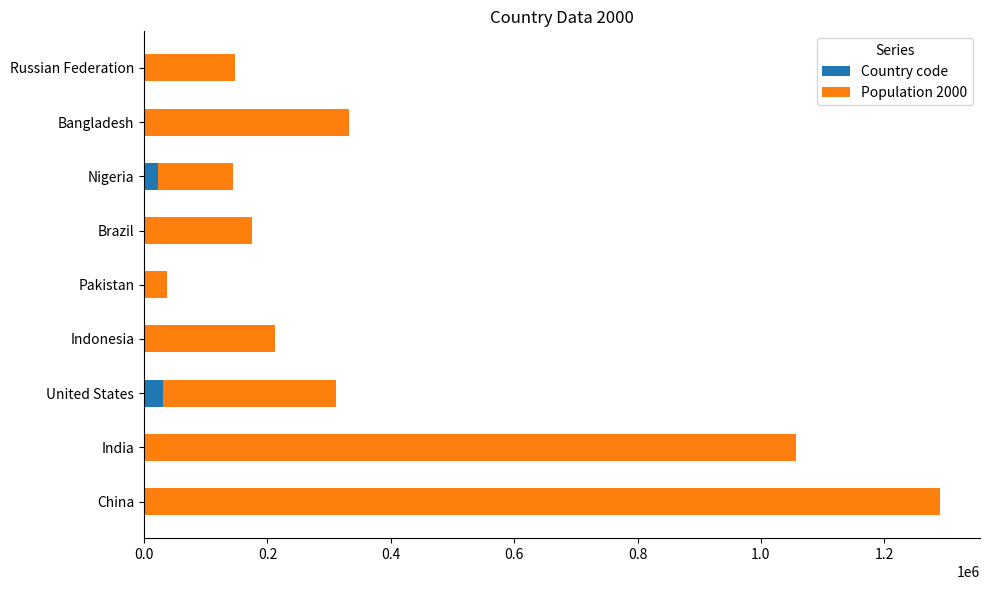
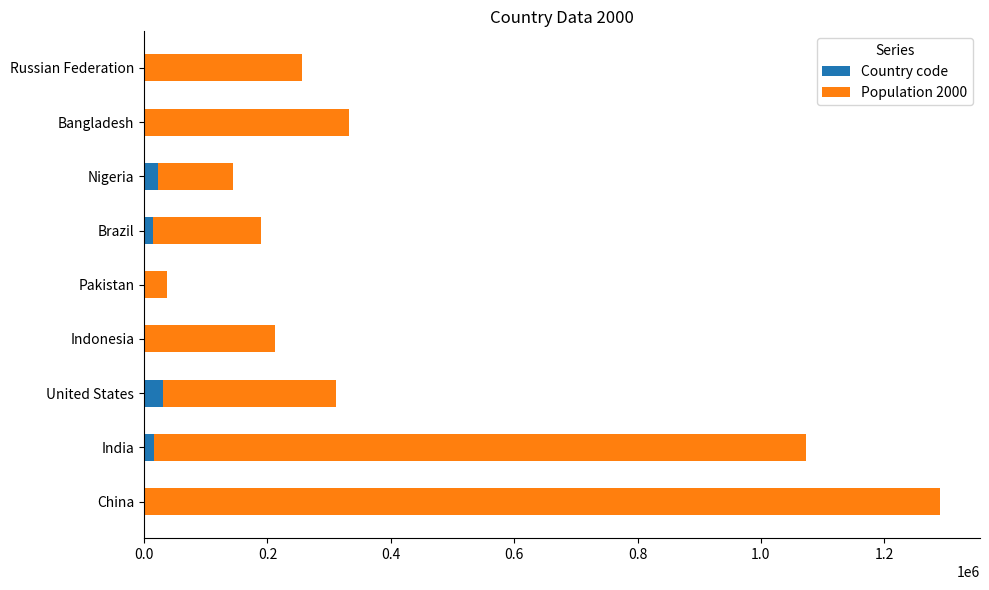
  {
    "Country code": {
      "Nigeria": 20000,
-     "Brazil": 0,
+     "Brazil": 20000,
      "United States": 30000,
-     "India": 0
+     "India": 20000
    },
    "Population 2000": {
-     "Russian Federation": 150000,
+     "Russian Federation": 260000,
      "Bangladesh": 330000,
      "Nigeria": 120000,
      "Brazil": 170000,
      "Pakistan": 40000,
      "Indonesia": 210000,
      "United States": 280000,
      "India": 1060000,
      "China": 1290000
    }
  }
